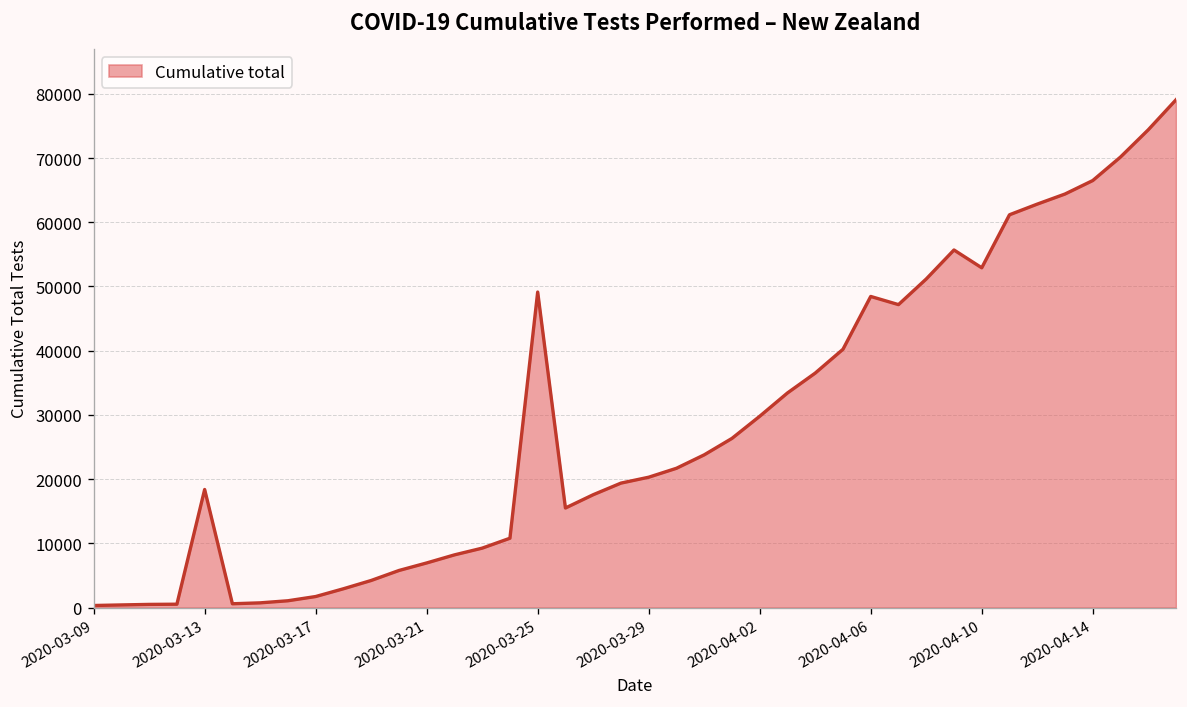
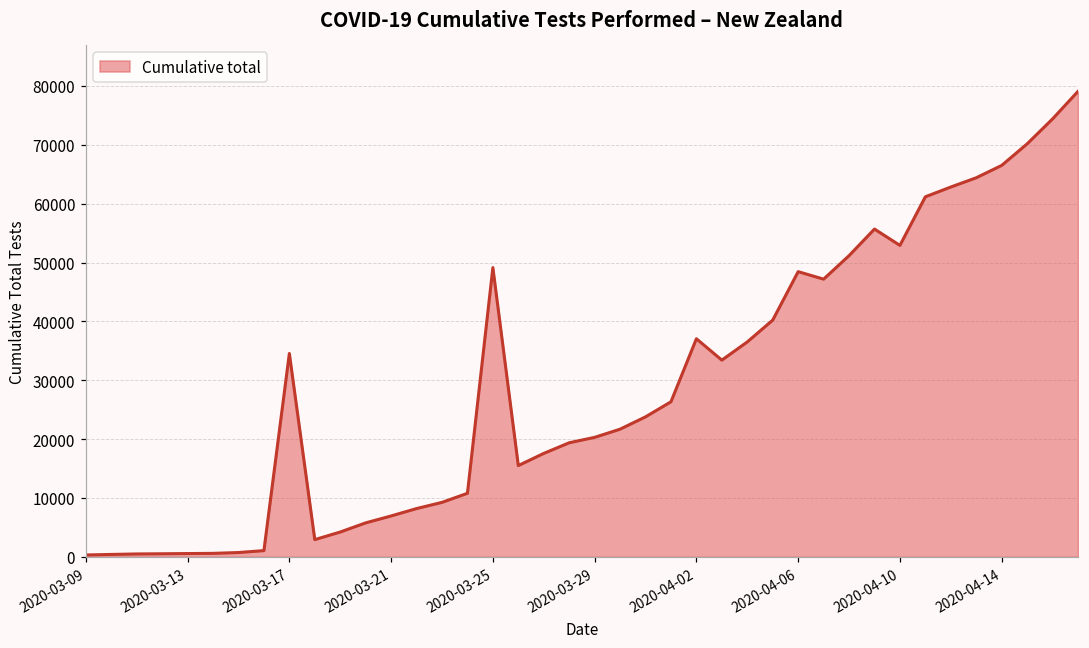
  {
    "2020-03-09": 0,
-   "2020-03-13": 18000,
-   "2020-03-17": 2000,
+   "2020-03-13": 1000,
+   "2020-03-17": 35000,
    "2020-03-21": 7000,
    "2020-03-25": 49000,
    "2020-03-29": 20000,
-   "2020-04-02": 30000,
+   "2020-04-02": 37000,
    "2020-04-06": 48000,
    "2020-04-10": 53000,
    "2020-04-14": 66000
  }
